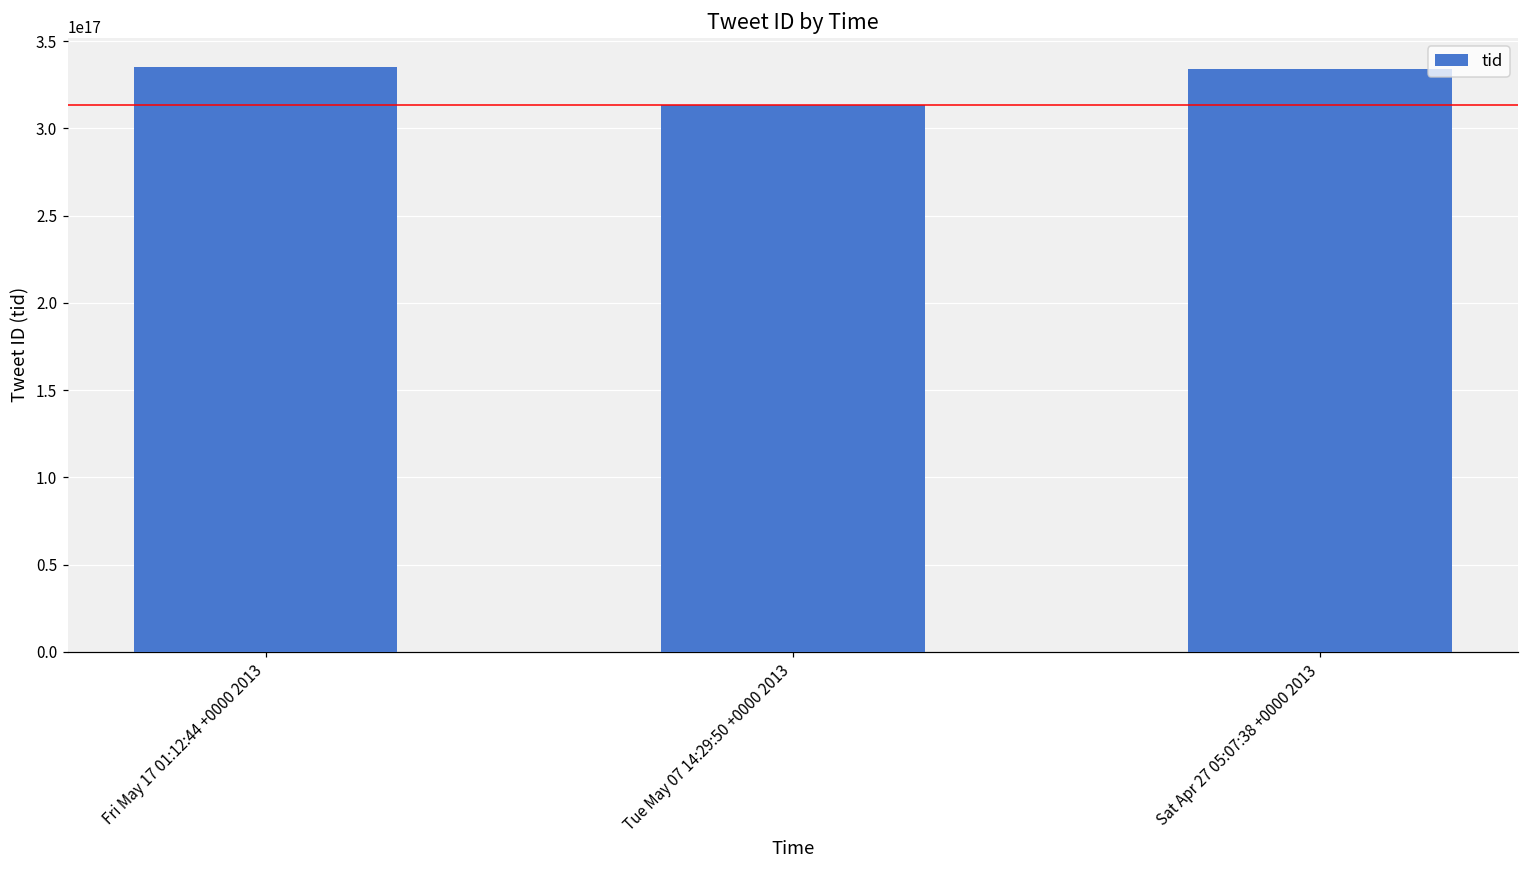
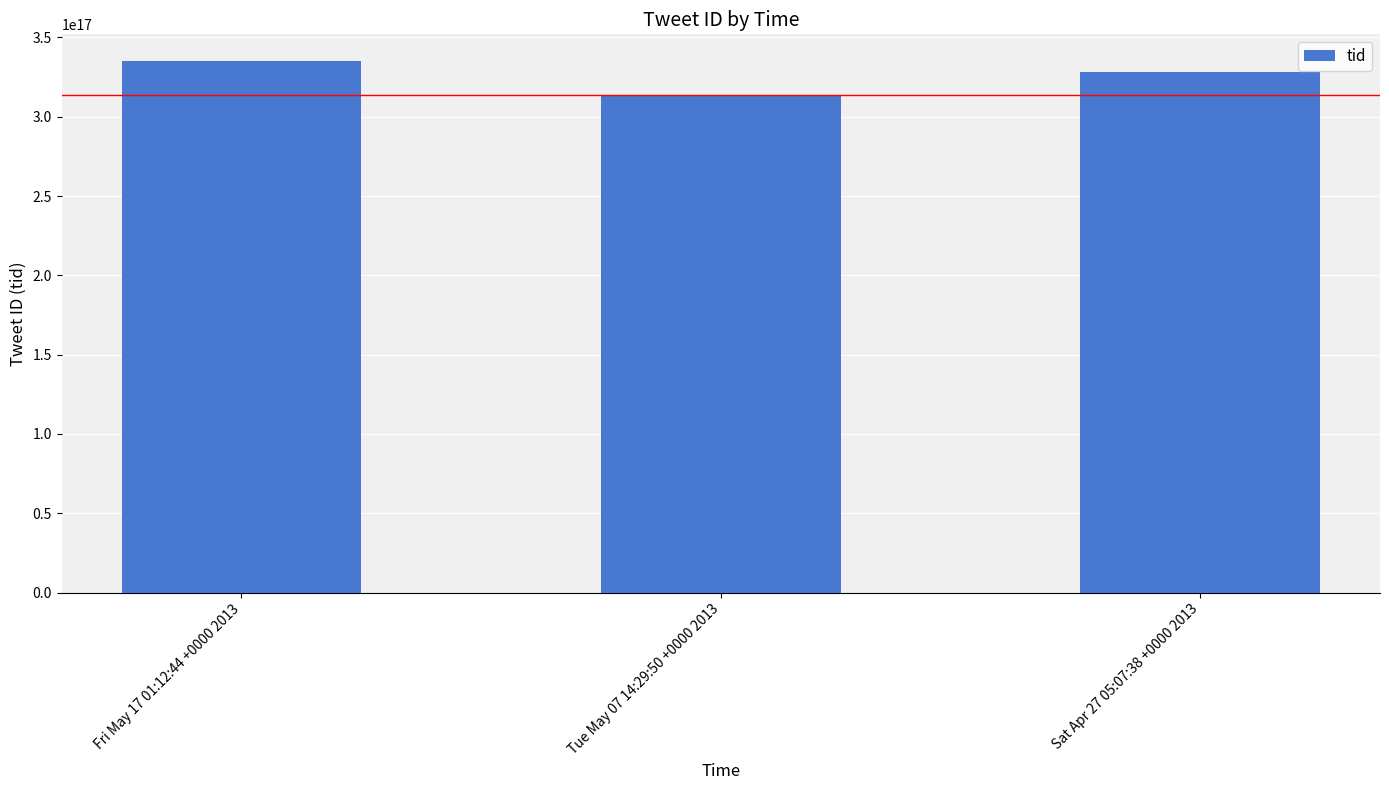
  {
    "Fri May 17 01:12:44 +0000 2013": 335000000000000000,
    "Tue May 07 14:29:50 +0000 2013": 314000000000000000,
-   "Sat Apr 27 05:07:38 +0000 2013": 334000000000000000
+   "Sat Apr 27 05:07:38 +0000 2013": 328000000000000000
  }
